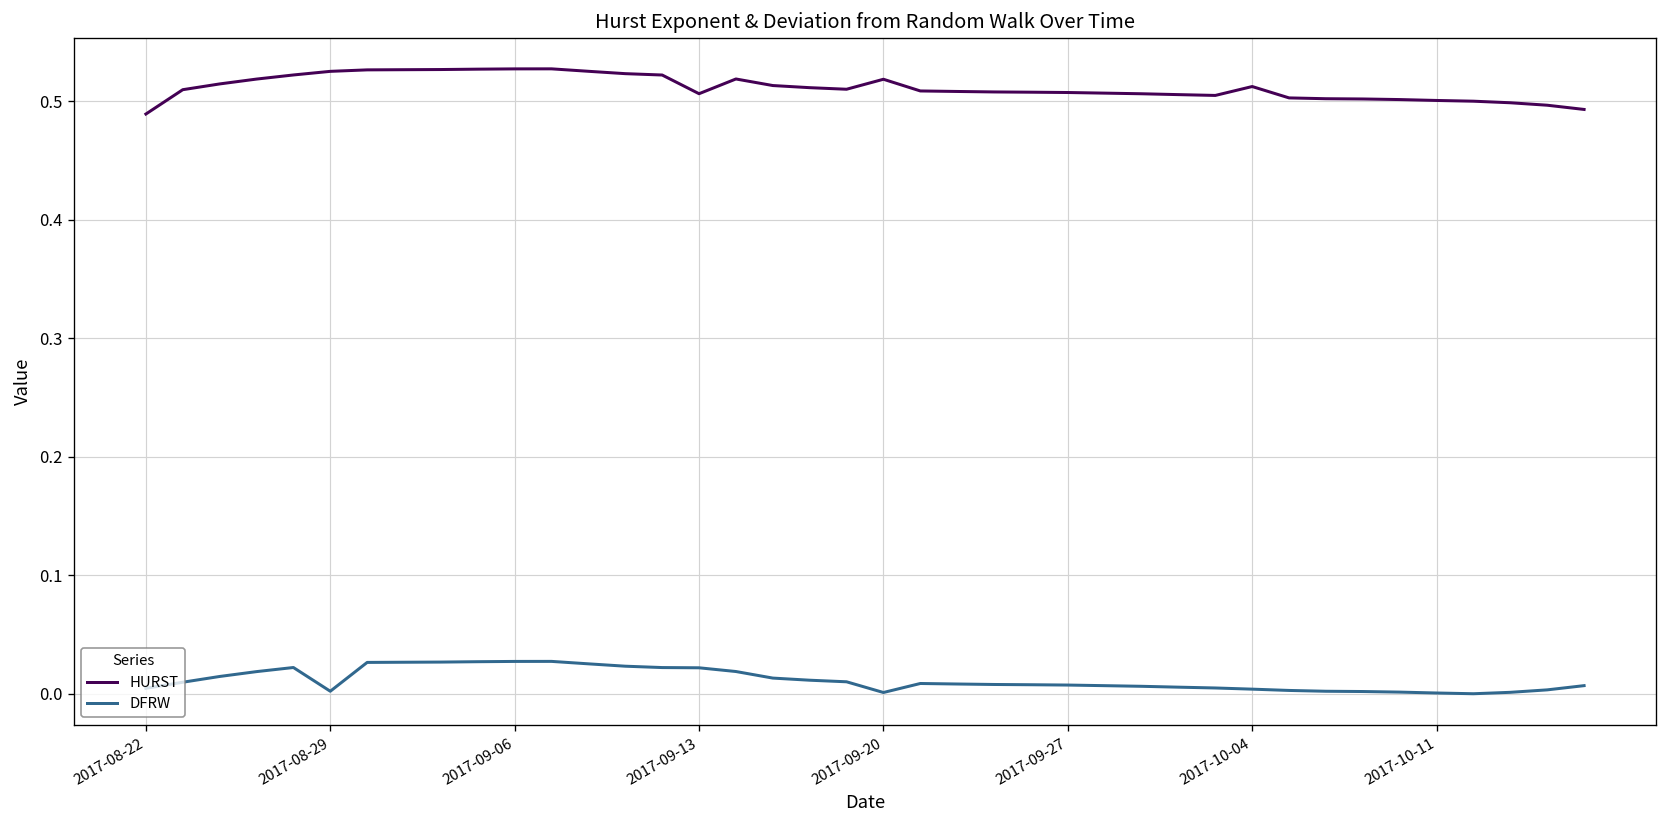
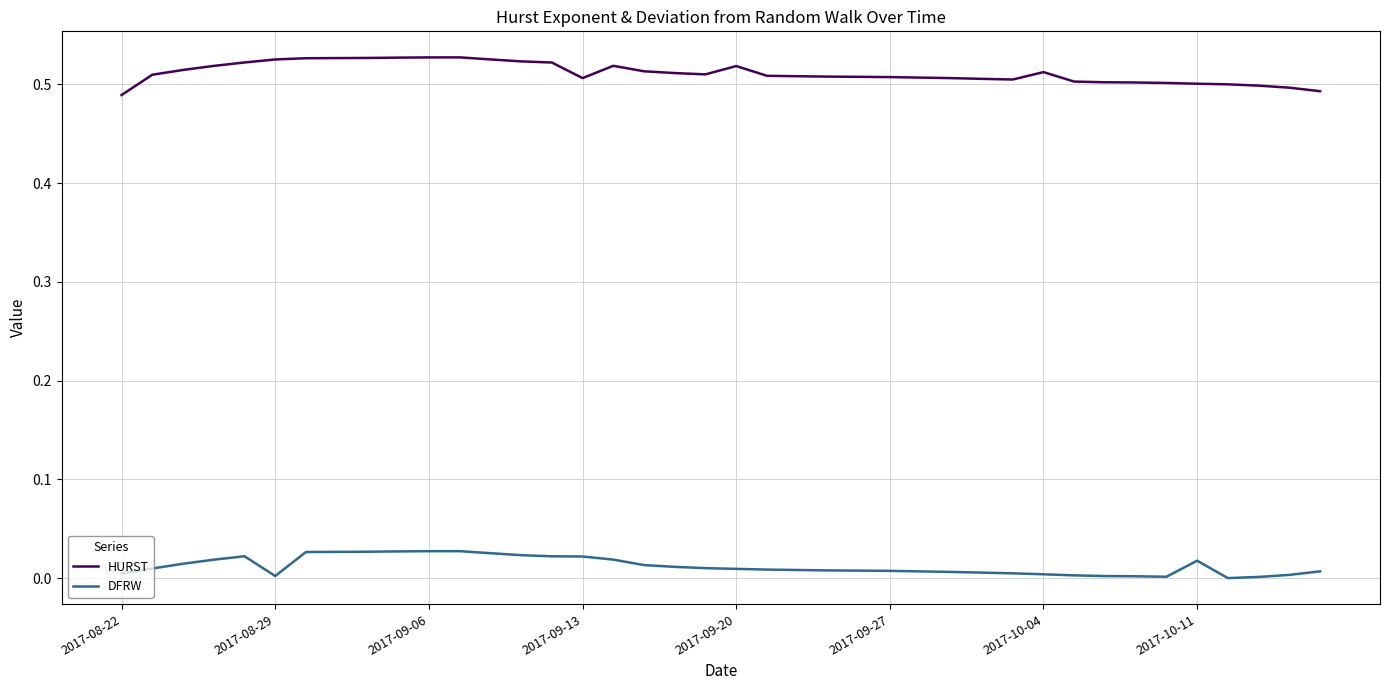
  {
    "HURST": {
      "2017-08-22": 0.49,
      "2017-08-29": 0.53,
      "2017-09-06": 0.53,
      "2017-09-13": 0.51,
      "2017-09-20": 0.52,
      "2017-09-27": 0.51,
      "2017-10-04": 0.51,
      "2017-10-11": 0.50
    },
    "DFRW": {
      "2017-08-29": 0.00,
      "2017-09-06": 0.03,
      "2017-09-13": 0.02,
-     "2017-09-20": 0.00,
+     "2017-09-20": 0.01,
      "2017-09-27": 0.01,
      "2017-10-04": 0.00,
-     "2017-10-11": 0.00
+     "2017-10-11": 0.02
    }
  }
